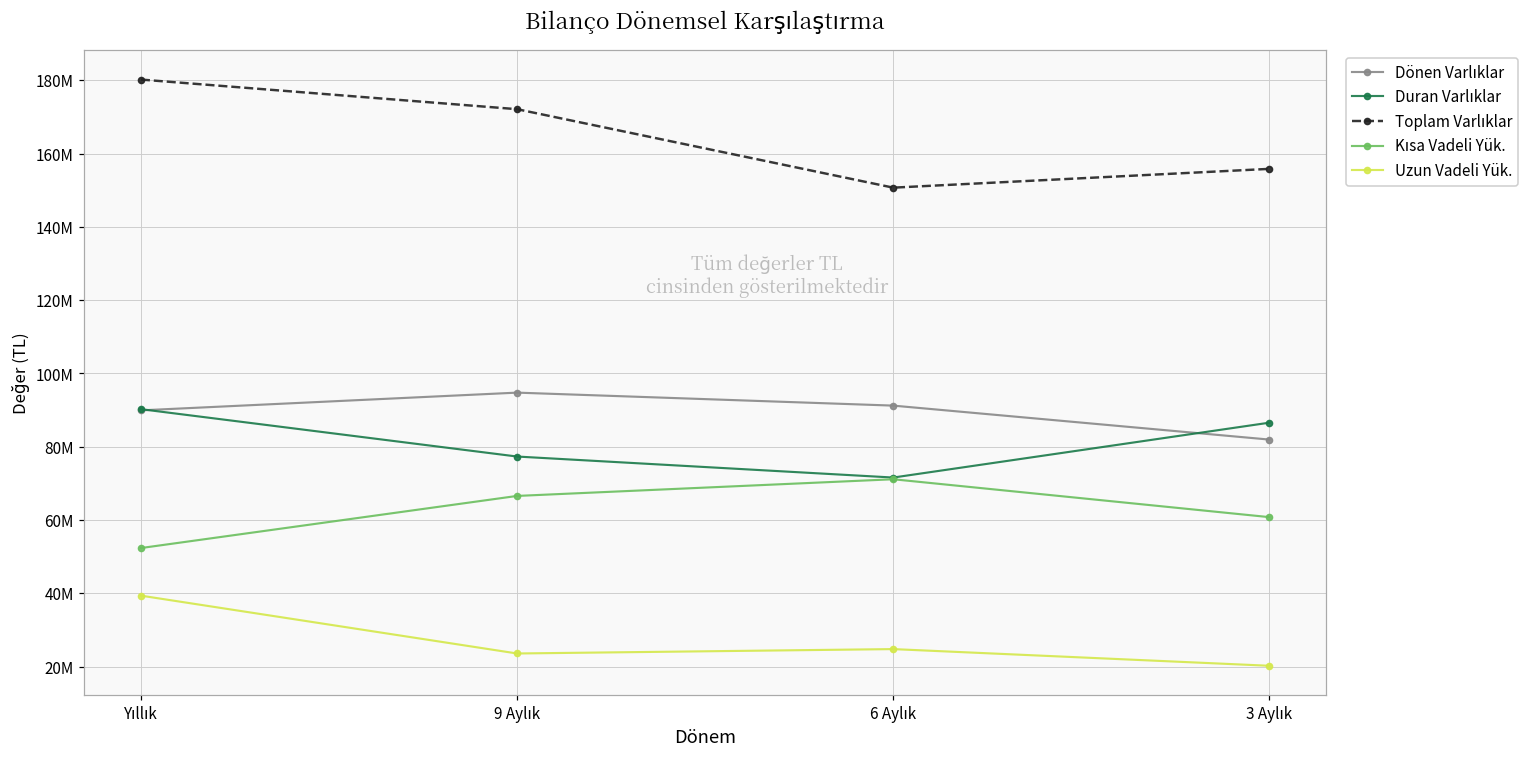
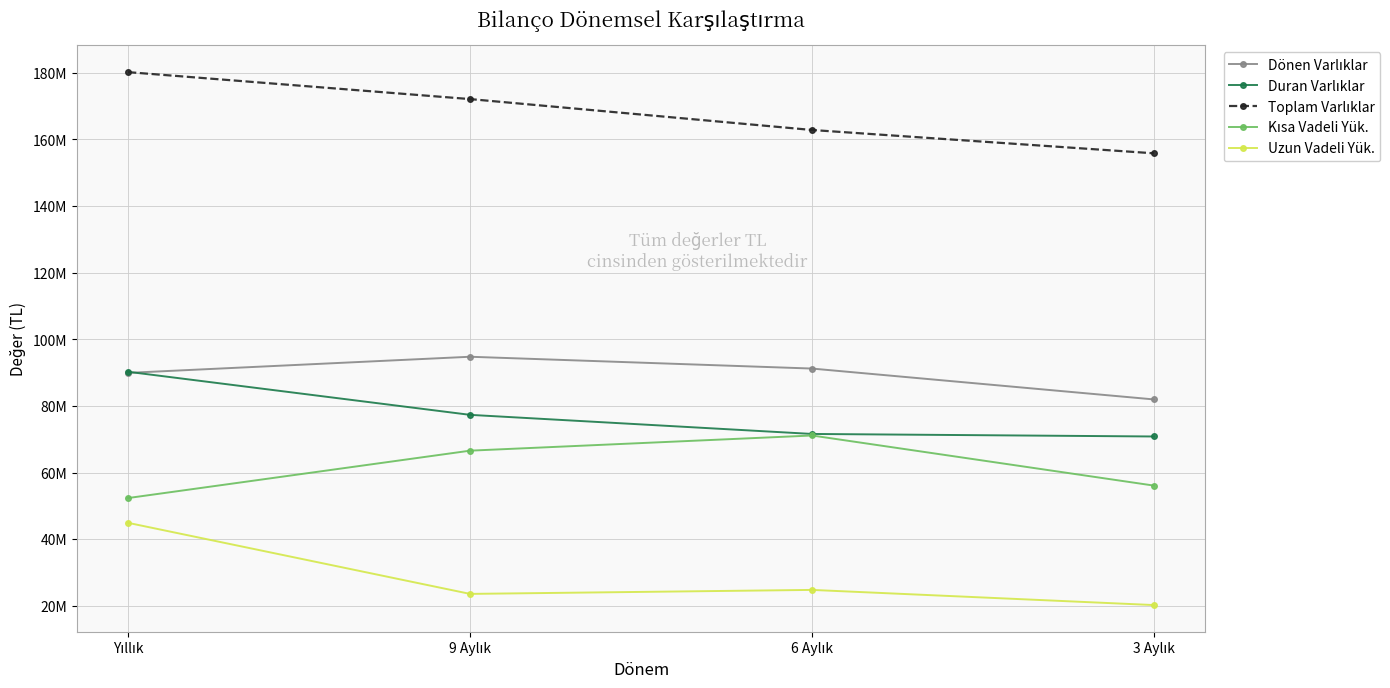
  {
    "Dönen Varlıklar": {
      "9 Aylık": 95000000,
      "6 Aylık": 91000000,
      "3 Aylık": 82000000
    },
    "Duran Varlıklar": {
      "9 Aylık": 77000000,
-     "3 Aylık": 87000000
+     "3 Aylık": 71000000
    },
    "Toplam Varlıklar": {
      "Yıllık": 180000000,
      "9 Aylık": 172000000,
-     "6 Aylık": 151000000,
+     "6 Aylık": 163000000,
      "3 Aylık": 156000000
    },
    "Kısa Vadeli Yük.": {
      "Yıllık": 52000000,
      "9 Aylık": 67000000,
-     "3 Aylık": 61000000
+     "3 Aylık": 56000000
    },
    "Uzun Vadeli Yük.": {
-     "Yıllık": 39000000,
+     "Yıllık": 45000000,
      "9 Aylık": 24000000,
      "6 Aylık": 25000000,
      "3 Aylık": 20000000
    }
  }
